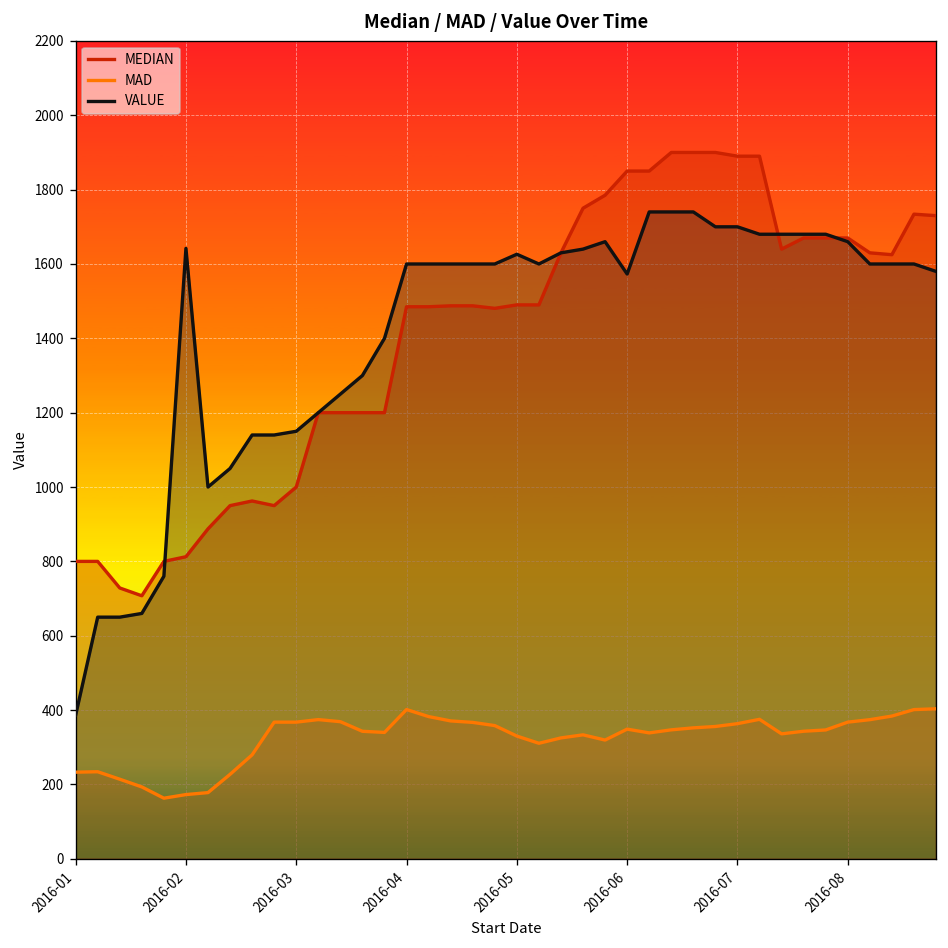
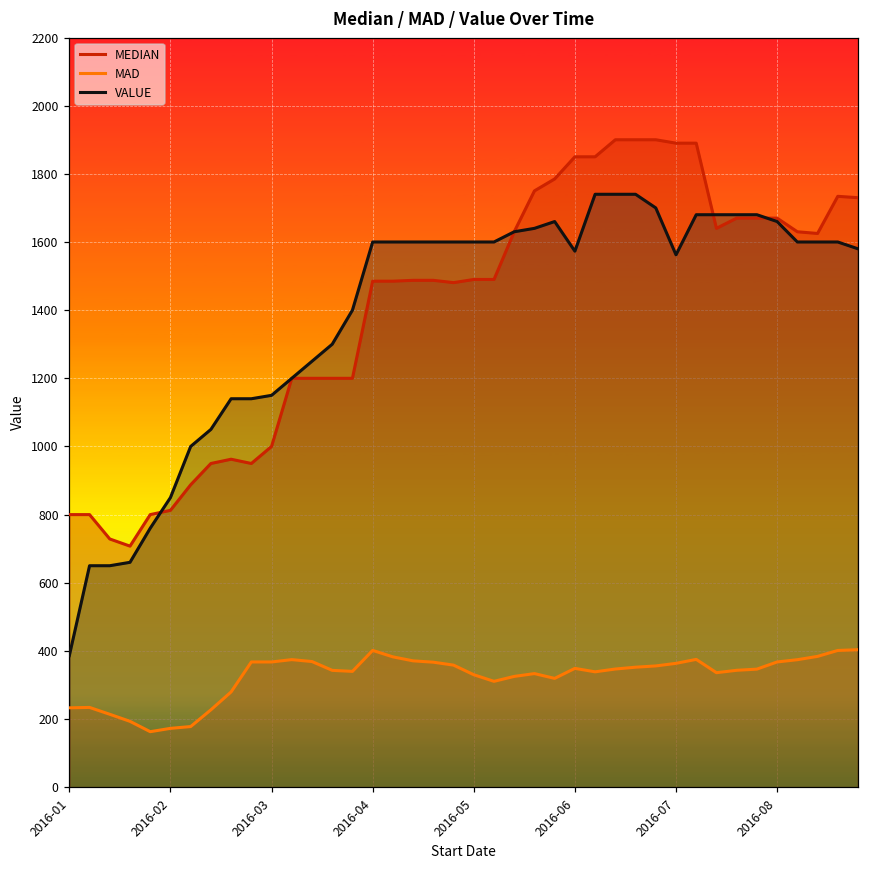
  {
    "VALUE": {
      "2016-01": 390,
-     "2016-02": 1640,
+     "2016-02": 850,
      "2016-03": 1150,
      "2016-04": 1600,
-     "2016-05": 1630,
+     "2016-05": 1600,
      "2016-06": 1570,
-     "2016-07": 1700,
+     "2016-07": 1560,
      "2016-08": 1660
    }
  }
